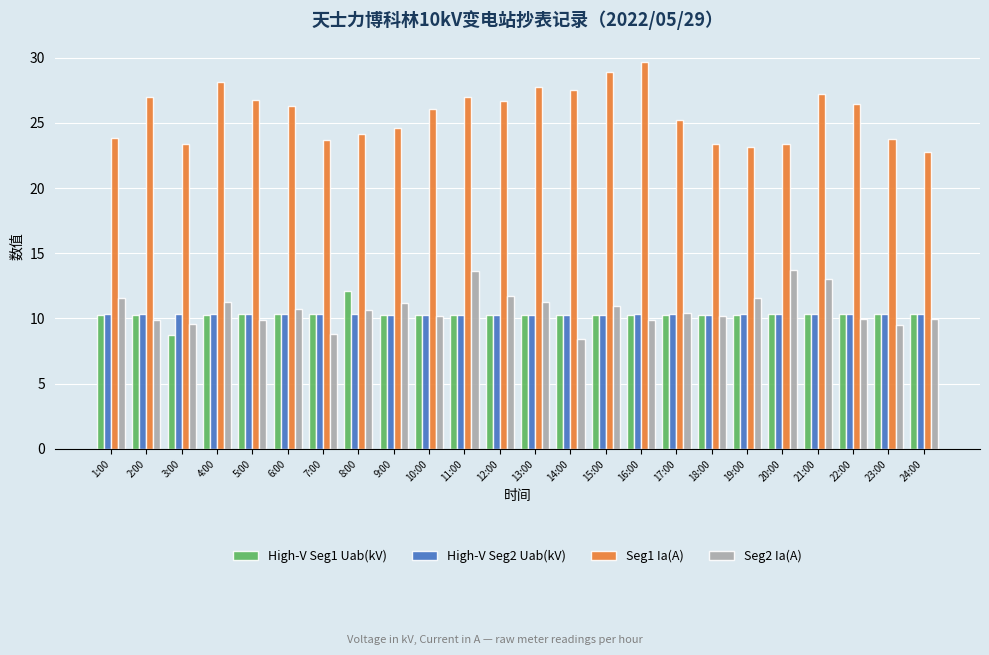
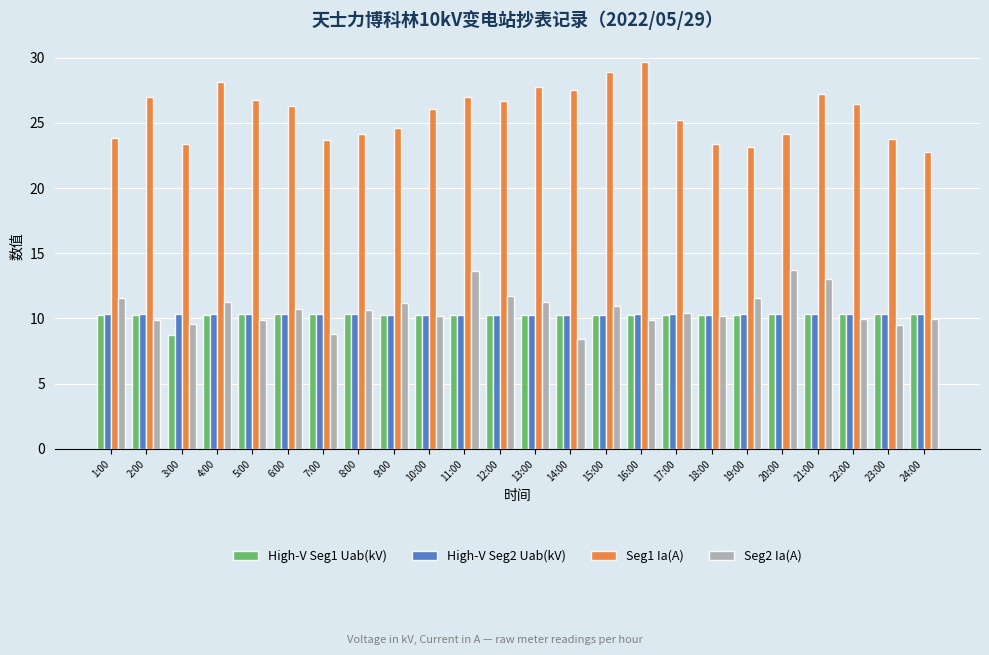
  {
    "High-V Seg1 Uab(kV)": {
      "1:00": 10.3,
      "2:00": 10.3,
      "3:00": 8.7,
      "4:00": 10.3,
      "5:00": 10.3,
      "6:00": 10.3,
      "7:00": 10.3,
-     "8:00": 12.1,
+     "8:00": 10.3,
      "9:00": 10.3,
      "10:00": 10.3,
      "11:00": 10.3,
      "12:00": 10.3,
      "13:00": 10.3,
      "14:00": 10.3,
      "15:00": 10.2,
      "16:00": 10.3,
      "17:00": 10.3,
      "18:00": 10.3,
      "19:00": 10.3,
      "20:00": 10.3,
      "21:00": 10.3,
      "22:00": 10.3,
      "23:00": 10.3,
      "24:00": 10.3
    },
    "High-V Seg2 Uab(kV)": {
      "1:00": 10.3,
      "2:00": 10.3,
      "3:00": 10.3,
      "4:00": 10.4,
      "5:00": 10.4,
      "6:00": 10.4,
      "7:00": 10.4,
      "8:00": 10.4,
      "9:00": 10.3,
      "10:00": 10.3,
      "11:00": 10.3,
      "12:00": 10.3,
      "13:00": 10.3,
      "14:00": 10.3,
      "15:00": 10.2,
      "16:00": 10.3,
      "17:00": 10.3,
      "18:00": 10.3,
      "19:00": 10.3,
      "20:00": 10.4,
      "21:00": 10.4,
      "22:00": 10.4,
      "23:00": 10.3,
      "24:00": 10.4
    },
    "Seg1 Ia(A)": {
      "1:00": 23.9,
      "2:00": 27.0,
      "3:00": 23.3,
      "4:00": 28.2,
      "5:00": 26.8,
      "6:00": 26.3,
      "7:00": 23.7,
      "8:00": 24.2,
      "9:00": 24.6,
      "10:00": 26.1,
      "11:00": 27.0,
      "12:00": 26.7,
      "13:00": 27.7,
      "14:00": 27.6,
      "15:00": 28.9,
      "16:00": 29.7,
      "17:00": 25.2,
      "18:00": 23.4,
      "19:00": 23.2,
-     "20:00": 23.4,
+     "20:00": 24.2,
      "21:00": 27.2,
      "22:00": 26.4,
      "23:00": 23.8,
      "24:00": 22.8
    },
    "Seg2 Ia(A)": {
      "1:00": 11.6,
      "2:00": 9.9,
      "3:00": 9.6,
      "4:00": 11.3,
      "5:00": 9.9,
      "6:00": 10.8,
      "7:00": 8.8,
      "8:00": 10.7,
      "9:00": 11.2,
      "10:00": 10.2,
      "11:00": 13.7,
      "12:00": 11.8,
      "13:00": 11.3,
      "14:00": 8.4,
      "15:00": 10.9,
      "16:00": 9.9,
      "17:00": 10.4,
      "18:00": 10.2,
      "19:00": 11.6,
      "20:00": 13.7,
      "21:00": 13.0,
      "22:00": 9.9,
      "23:00": 9.5,
      "24:00": 9.9
    }
  }
